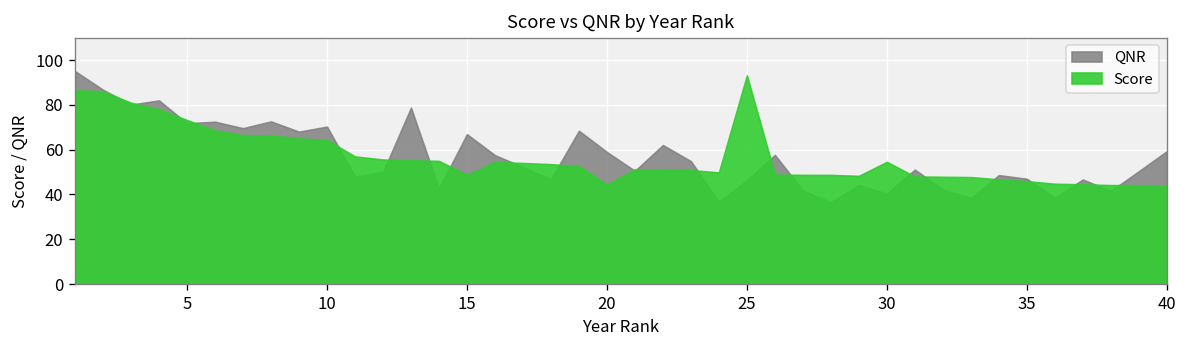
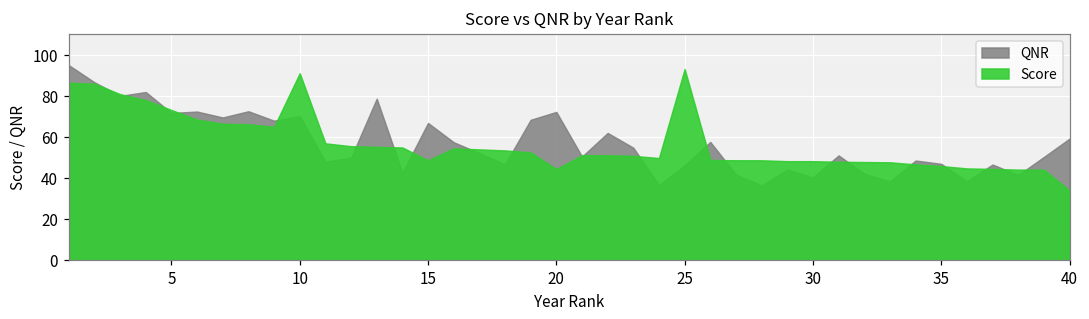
  {
    "QNR": {
      "5": 72,
      "10": 70,
      "15": 67,
-     "20": 59,
+     "20": 72,
      "25": 46,
      "30": 40,
      "40": 59
    },
    "Score": {
      "5": 73,
-     "10": 64,
+     "10": 91,
      "15": 49,
      "20": 44,
      "25": 93,
-     "30": 55,
-     "40": 44
+     "30": 48,
+     "40": 34
    }
  }
